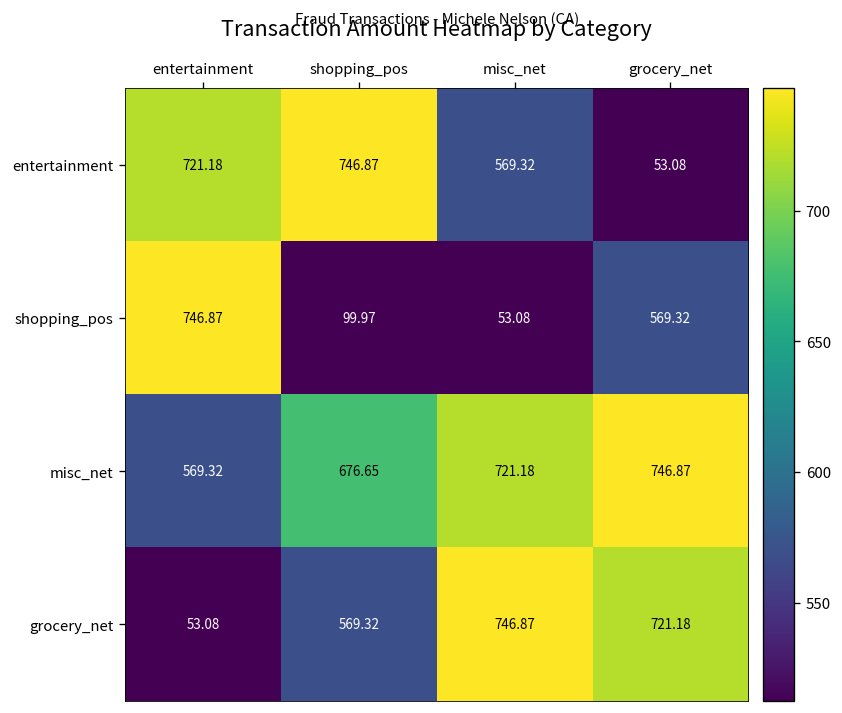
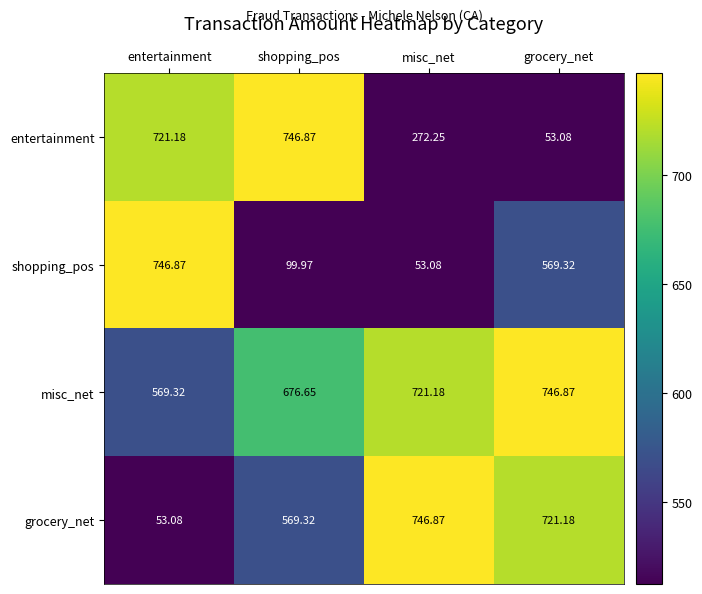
  {
    "entertainment": {
      "entertainment": 721.18,
      "shopping_pos": 746.87,
-     "misc_net": 569.32,
+     "misc_net": 272.25,
      "grocery_net": 53.08
    },
    "shopping_pos": {
      "entertainment": 746.87,
      "shopping_pos": 99.97,
      "misc_net": 53.08,
      "grocery_net": 569.32
    },
    "misc_net": {
      "entertainment": 569.32,
      "shopping_pos": 676.65,
      "misc_net": 721.18,
      "grocery_net": 746.87
    },
    "grocery_net": {
      "entertainment": 53.08,
      "shopping_pos": 569.32,
      "misc_net": 746.87,
      "grocery_net": 721.18
    }
  }
